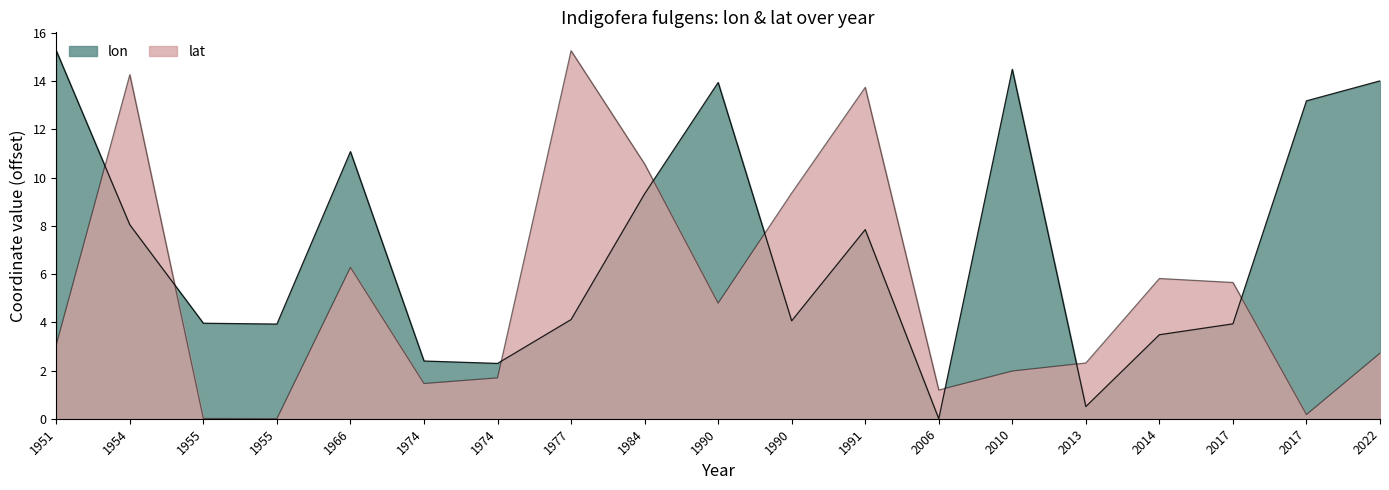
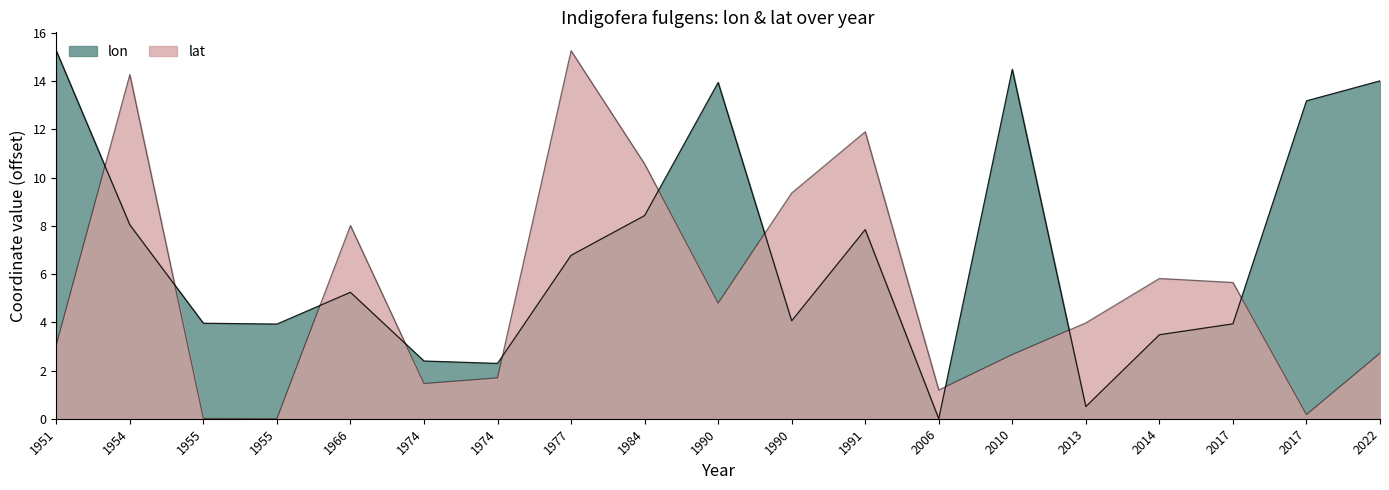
  {
    "lon": {
      "1951": 15.3,
      "1954": 8.0,
-     "1966": 11.1,
-     "1977": 4.1,
-     "1984": 9.3,
+     "1966": 5.2,
+     "1977": 6.8,
+     "1984": 8.4,
      "1991": 7.8,
      "2006": 0.0,
      "2010": 14.5,
      "2013": 0.5,
      "2014": 3.5,
      "2022": 14.0
    },
    "lat": {
      "1951": 3.1,
      "1954": 14.3,
-     "1966": 6.3,
+     "1966": 8.0,
      "1977": 15.3,
      "1984": 10.6,
-     "1991": 13.7,
+     "1991": 11.9,
      "2006": 1.2,
-     "2010": 2.0,
-     "2013": 2.3,
+     "2010": 2.7,
+     "2013": 4.0,
      "2014": 5.8,
      "2022": 2.7
    }
  }
